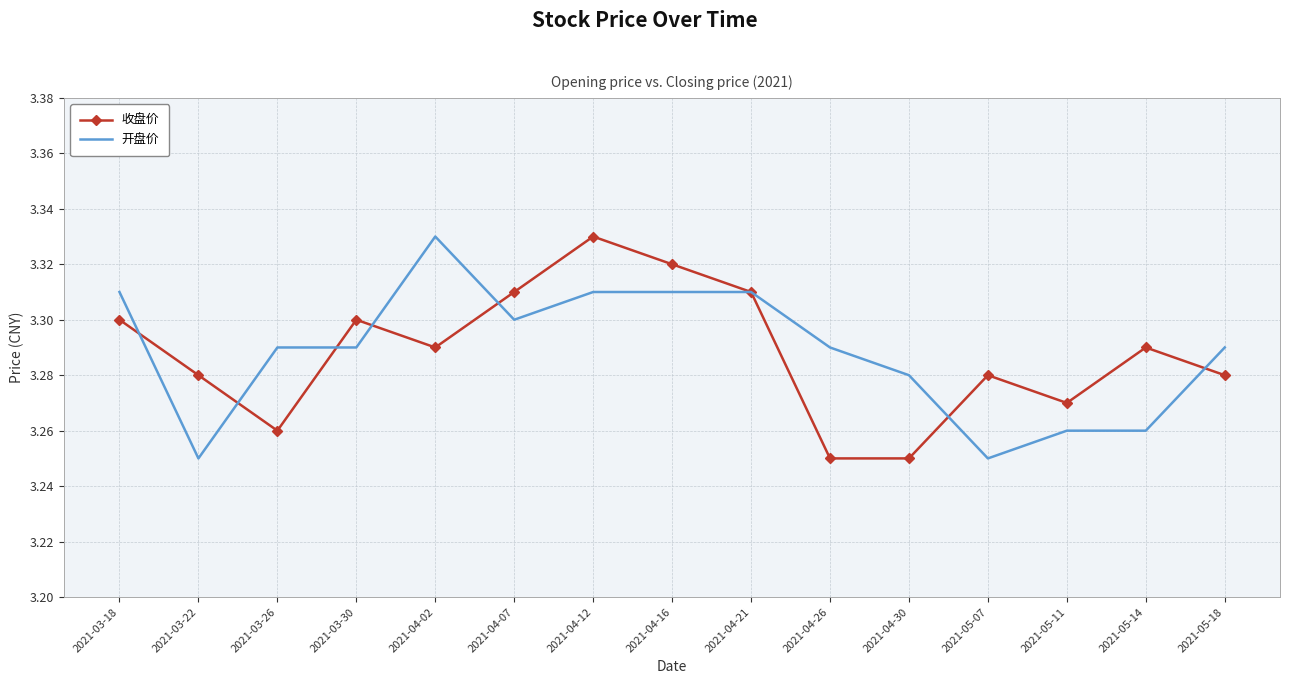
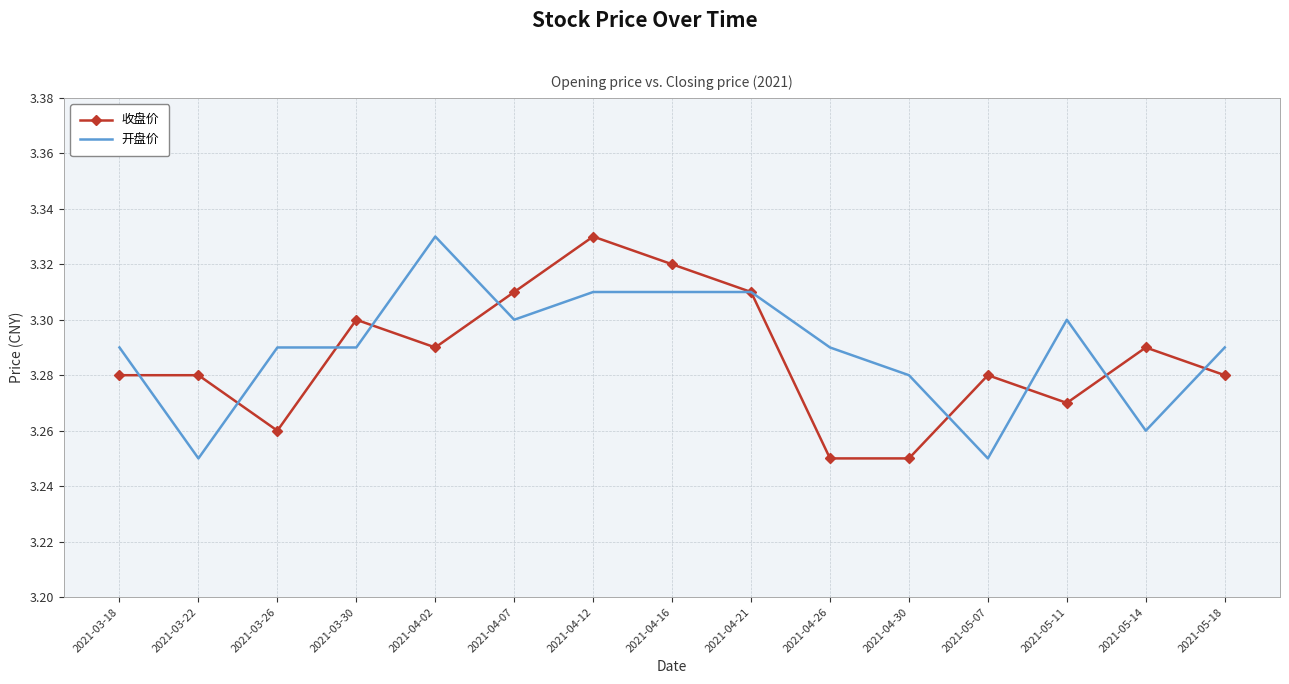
  {
    "收盘价": {
-     "2021-03-18": 3.30,
+     "2021-03-18": 3.28,
      "2021-03-22": 3.28,
      "2021-03-26": 3.26,
      "2021-03-30": 3.30,
      "2021-04-02": 3.29,
      "2021-04-07": 3.31,
      "2021-04-12": 3.33,
      "2021-04-16": 3.32,
      "2021-04-26": 3.25,
      "2021-04-30": 3.25,
      "2021-05-07": 3.28,
      "2021-05-11": 3.27,
      "2021-05-14": 3.29,
      "2021-05-18": 3.28
    },
    "开盘价": {
-     "2021-03-18": 3.31,
+     "2021-03-18": 3.29,
      "2021-03-22": 3.25,
      "2021-03-26": 3.29,
      "2021-03-30": 3.29,
      "2021-04-02": 3.33,
      "2021-04-07": 3.30,
      "2021-04-12": 3.31,
      "2021-04-16": 3.31,
      "2021-04-26": 3.29,
      "2021-04-30": 3.28,
      "2021-05-07": 3.25,
-     "2021-05-11": 3.26,
+     "2021-05-11": 3.30,
      "2021-05-14": 3.26,
      "2021-05-18": 3.29
    }
  }
